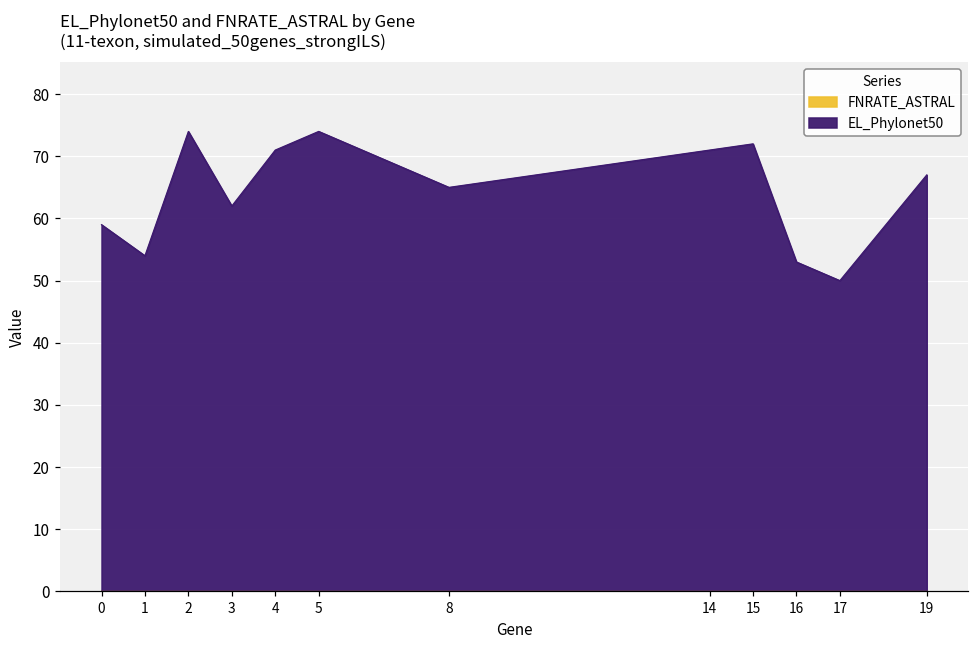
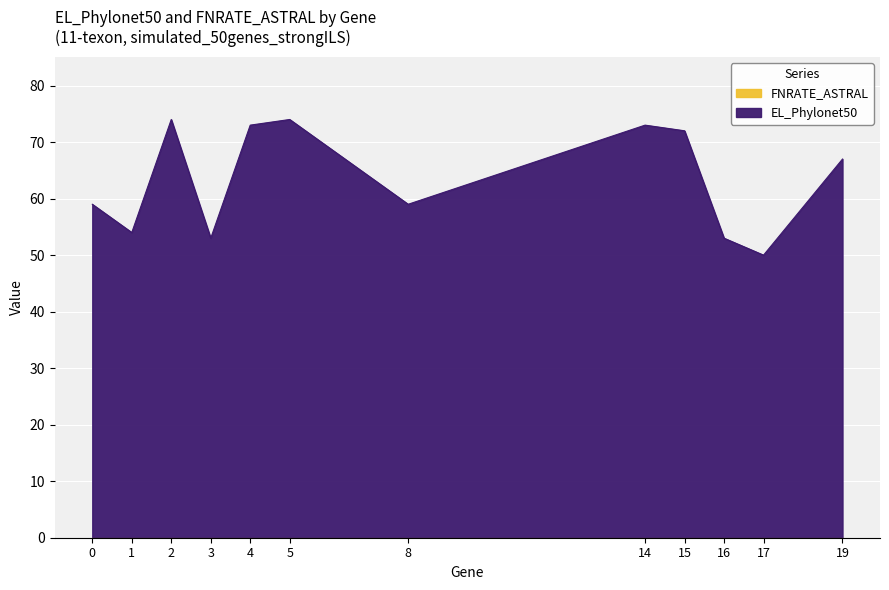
  {
    "FNRATE_ASTRAL": {
      "0": 0,
      "1": 0,
      "2": 0,
      "3": 0,
      "4": 0,
      "5": 0,
      "8": 0,
      "14": 0,
      "15": 0,
      "16": 0,
      "17": 0,
      "19": 0
    },
    "EL_Phylonet50": {
      "0": 59,
      "1": 54,
      "2": 74,
-     "3": 62,
-     "4": 71,
+     "3": 53,
+     "4": 73,
      "5": 74,
-     "8": 65,
-     "14": 71,
+     "8": 59,
+     "14": 73,
      "15": 72,
      "16": 53,
      "17": 50,
      "19": 67
    }
  }
